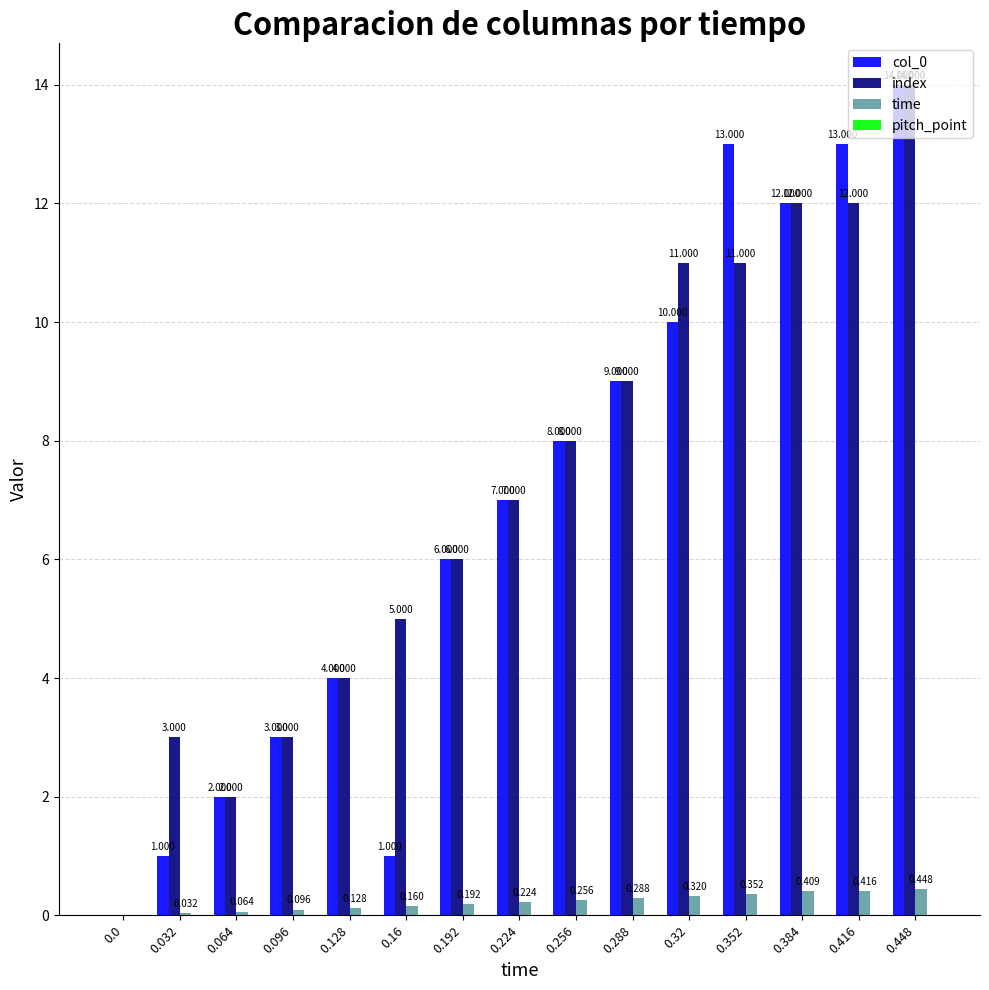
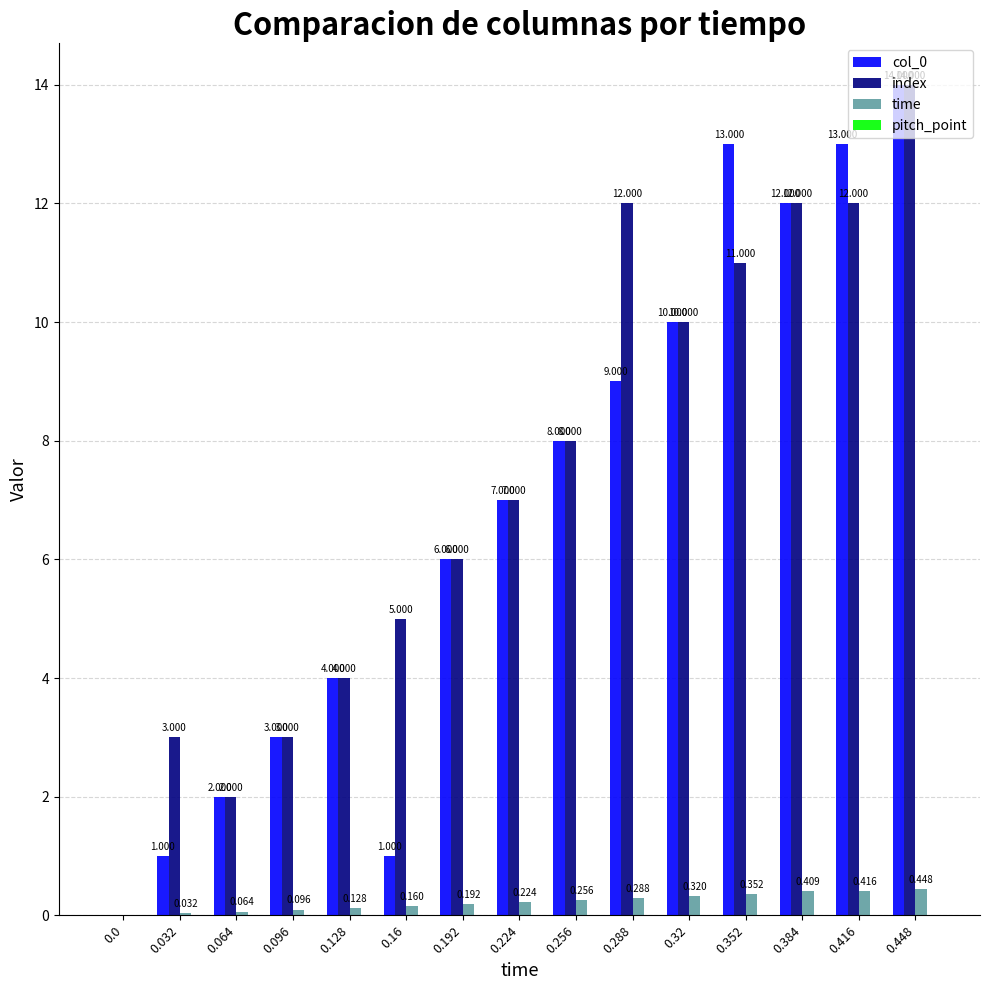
  {
    "col_0": {
      "0.032": 1.000,
      "0.16": 1.000,
      "0.32": 10.000,
      "0.352": 13.000
    },
    "index": {
      "0.032": 3.000,
      "0.16": 5.000,
-     "0.288": 9.000,
-     "0.32": 11.000,
+     "0.288": 12.000,
+     "0.32": 10.000,
      "0.352": 11.000,
      "0.416": 12.000
    },
    "time": {
      "0.032": 0.032,
      "0.064": 0.064,
      "0.096": 0.096,
      "0.128": 0.128,
      "0.16": 0.160,
      "0.192": 0.192,
      "0.224": 0.224,
      "0.256": 0.256,
      "0.288": 0.288,
      "0.32": 0.320,
      "0.352": 0.352,
      "0.384": 0.409,
      "0.416": 0.416,
      "0.448": 0.448
    },
    "pitch_point": {
      "0.0": 0.0,
      "0.032": 0.0,
      "0.064": 0.0,
      "0.096": 0.0,
      "0.128": 0.0,
      "0.16": 0.0,
      "0.192": 0.0,
      "0.224": 0.0,
      "0.256": 0.0,
      "0.288": 0.0,
      "0.32": 0.0,
      "0.352": 0.0,
      "0.384": 0.0,
      "0.416": 0.0,
      "0.448": 0.0
    }
  }
